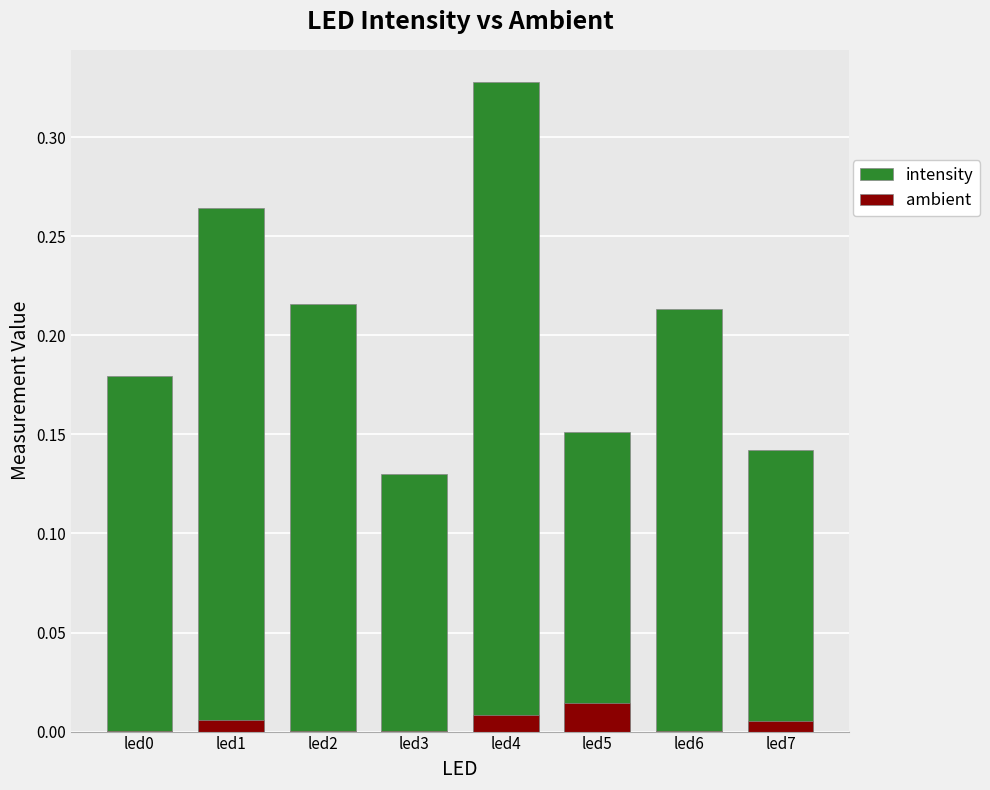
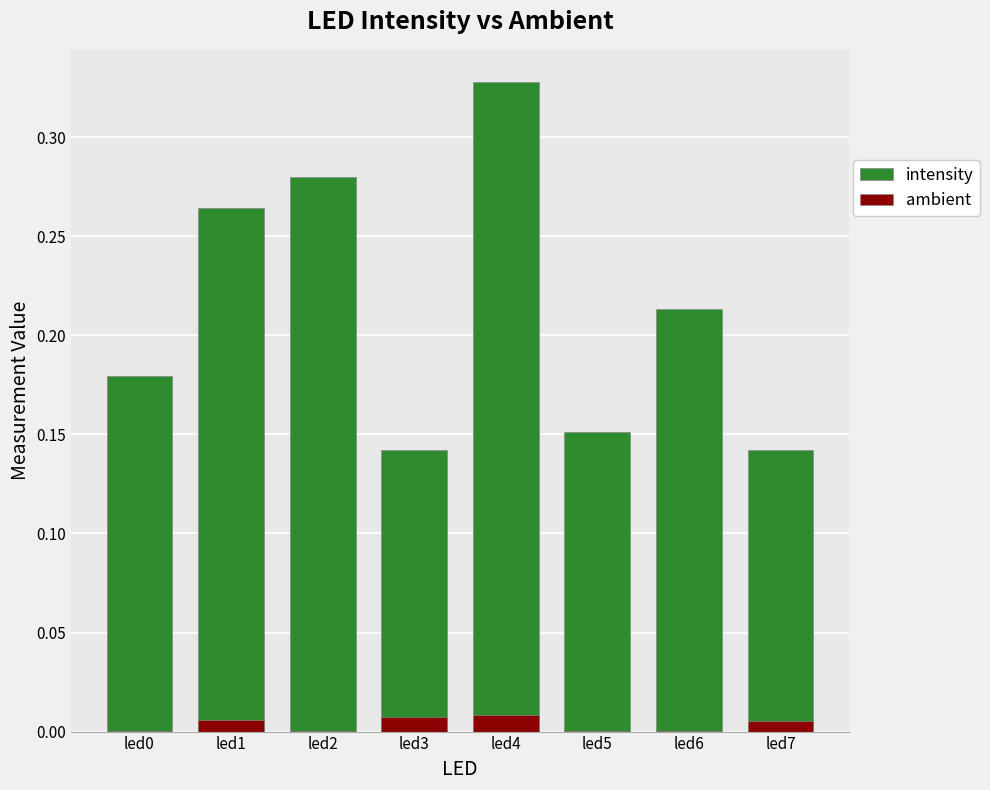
  {
    "intensity": {
      "led0": 0.180,
      "led1": 0.264,
-     "led2": 0.216,
-     "led3": 0.130,
+     "led2": 0.280,
+     "led3": 0.142,
      "led4": 0.328,
      "led5": 0.151,
      "led6": 0.213,
      "led7": 0.142
    },
    "ambient": {
-     "led3": 0.000,
-     "led5": 0.015
+     "led3": 0.007,
+     "led5": 0.000
    }
  }
